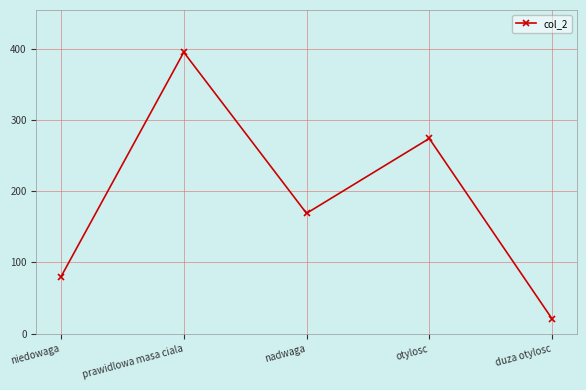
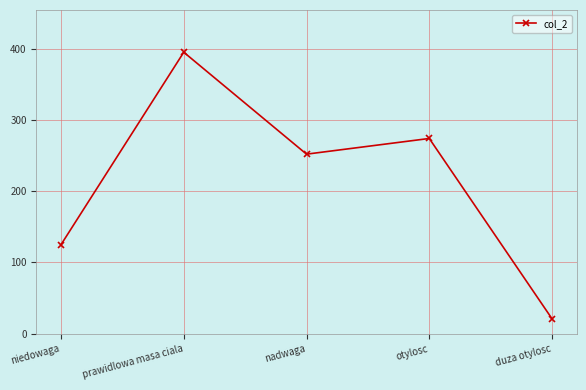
  {
-   "niedowaga": 80,
+   "niedowaga": 130,
    "prawidlowa masa ciala": 400,
-   "nadwaga": 170,
+   "nadwaga": 250,
    "otylosc": 270,
    "duza otylosc": 20
  }
